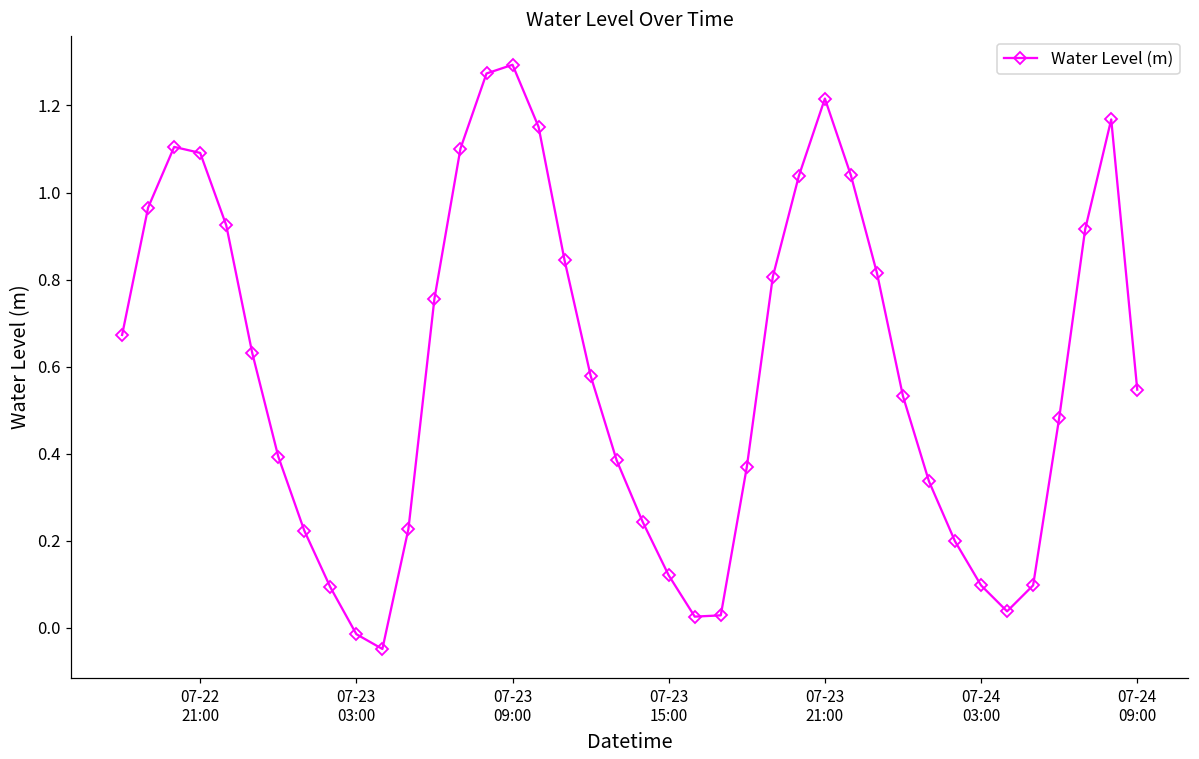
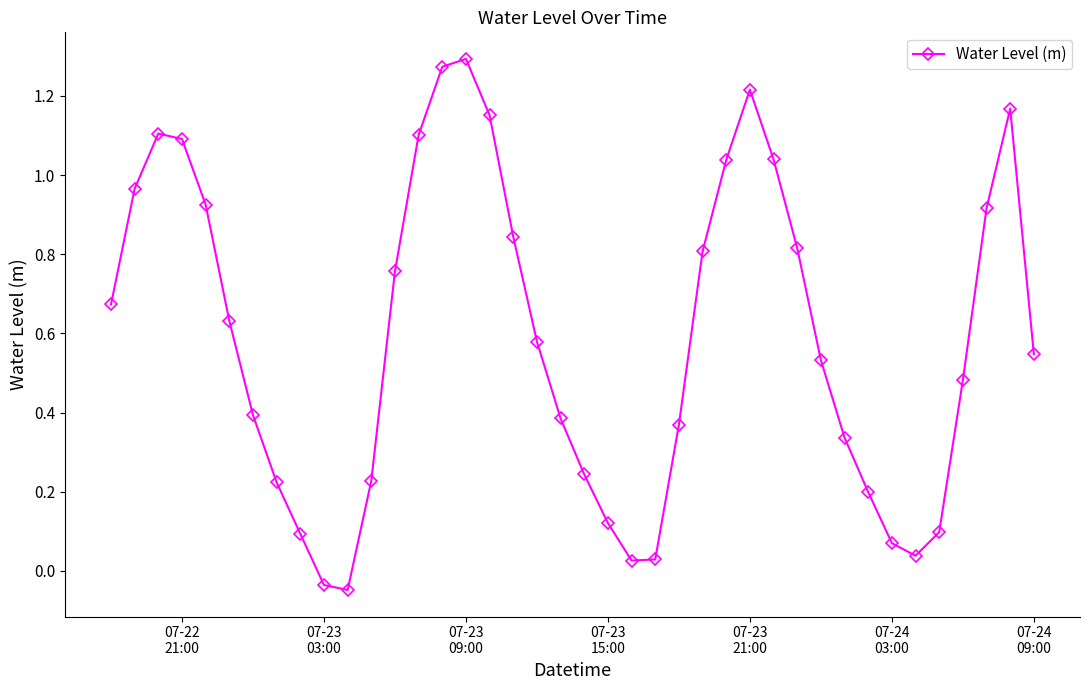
  {
    "07-22 21:00": 1.09,
-   "07-23 03:00": -0.01,
+   "07-23 03:00": -0.04,
    "07-23 09:00": 1.29,
    "07-23 15:00": 0.12,
    "07-23 21:00": 1.22,
-   "07-24 03:00": 0.10,
+   "07-24 03:00": 0.07,
    "07-24 09:00": 0.55
  }
